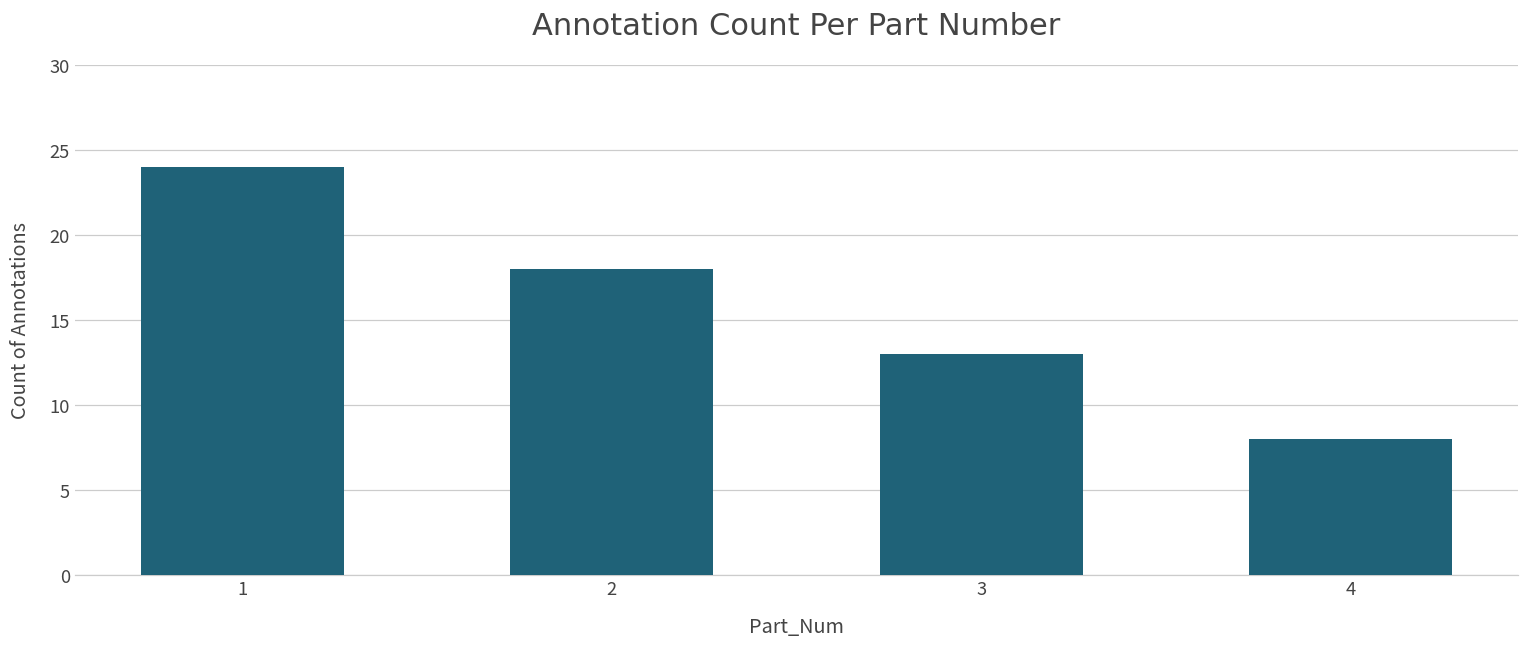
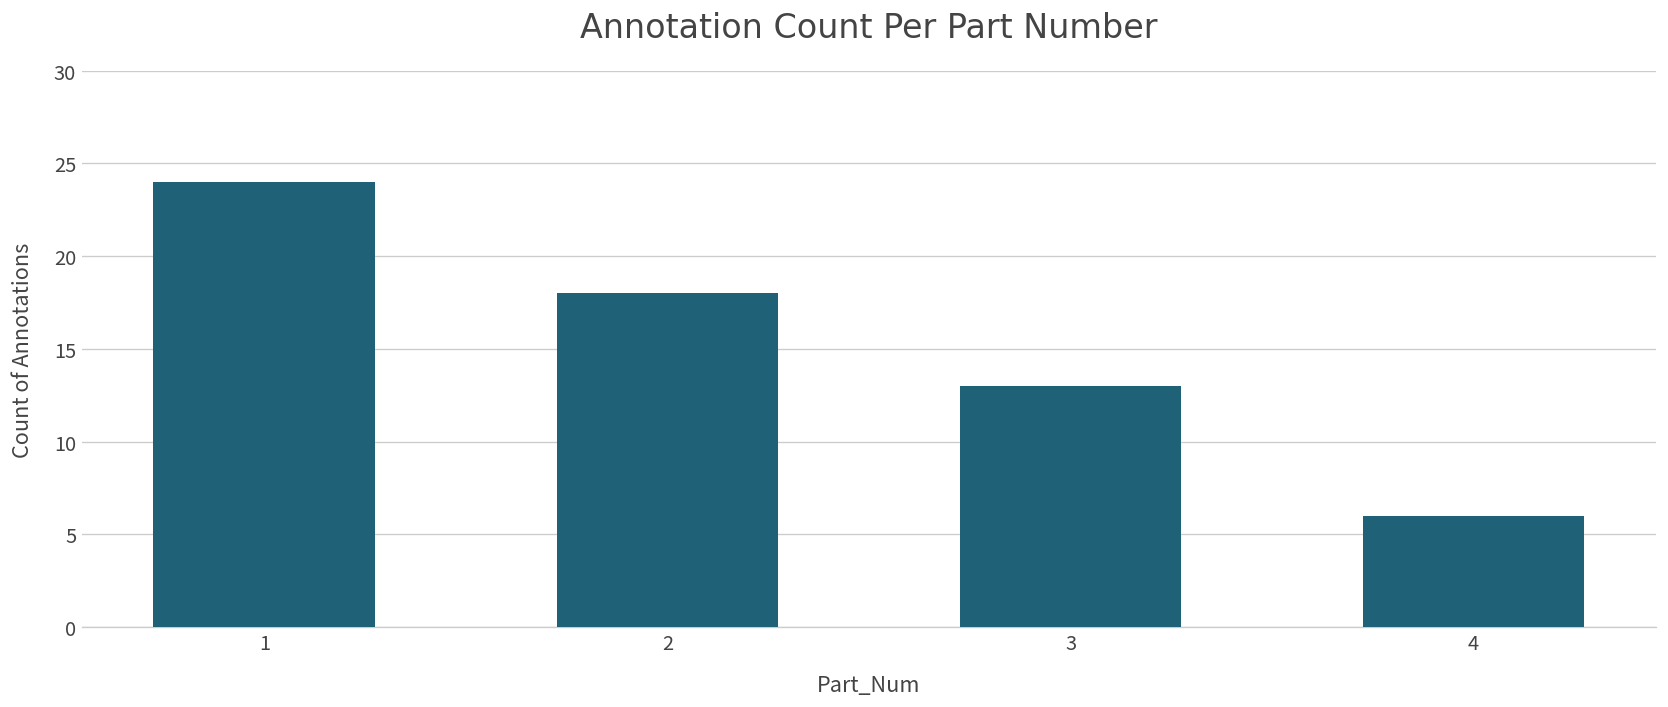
  {
    "1": 24,
    "2": 18,
    "3": 13,
-   "4": 8
+   "4": 6
  }
